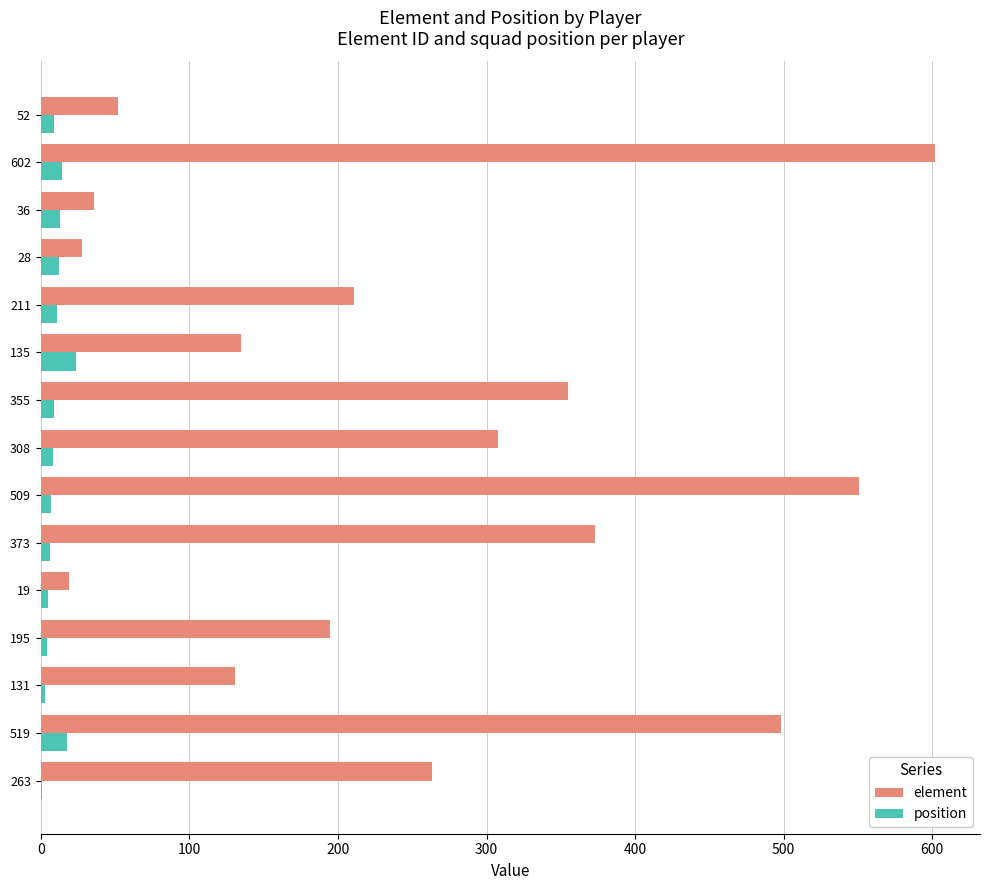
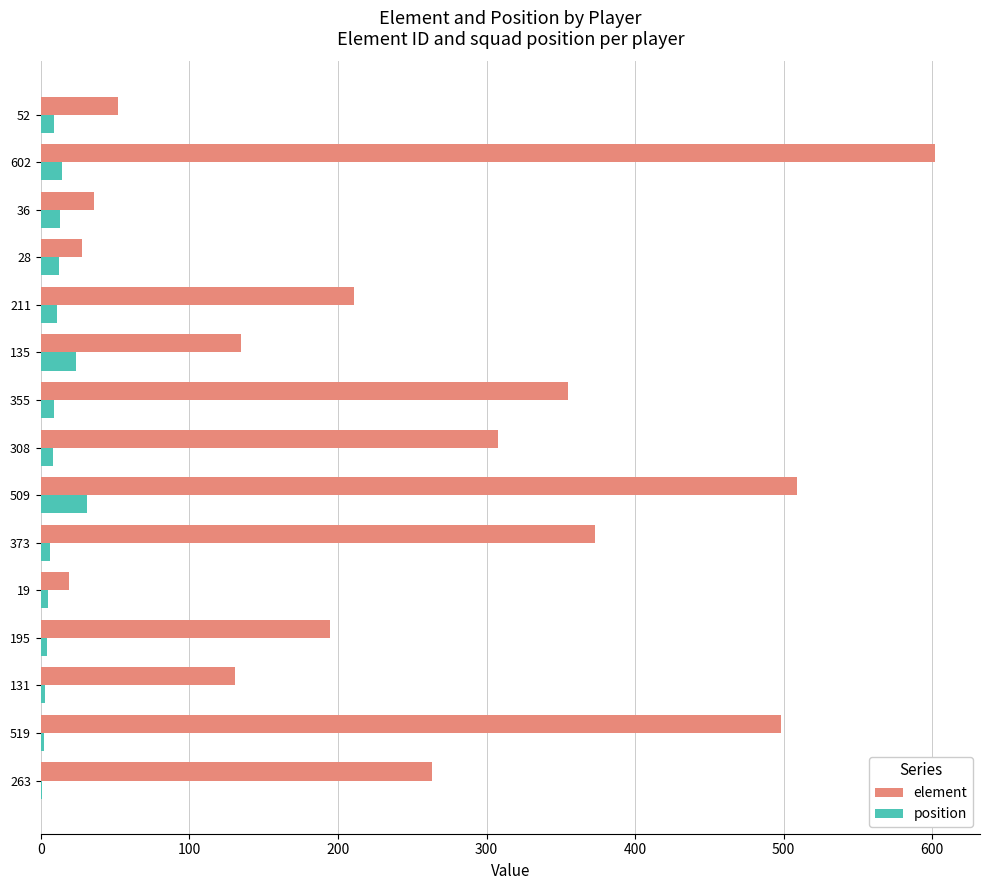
  {
    "element": {
      "52": 52,
      "602": 602,
      "36": 36,
      "28": 28,
      "211": 211,
      "135": 135,
      "355": 355,
      "308": 308,
-     "509": 551,
+     "509": 509,
      "373": 373,
      "19": 19,
      "195": 195,
      "131": 131,
      "519": 498,
      "263": 263
    },
    "position": {
      "52": 9,
      "602": 14,
      "36": 13,
      "28": 12,
      "211": 11,
      "135": 24,
      "355": 9,
      "308": 8,
-     "509": 7,
+     "509": 31,
      "373": 6,
      "19": 5,
      "195": 4,
      "131": 3,
-     "519": 18
+     "519": 2
    }
  }
